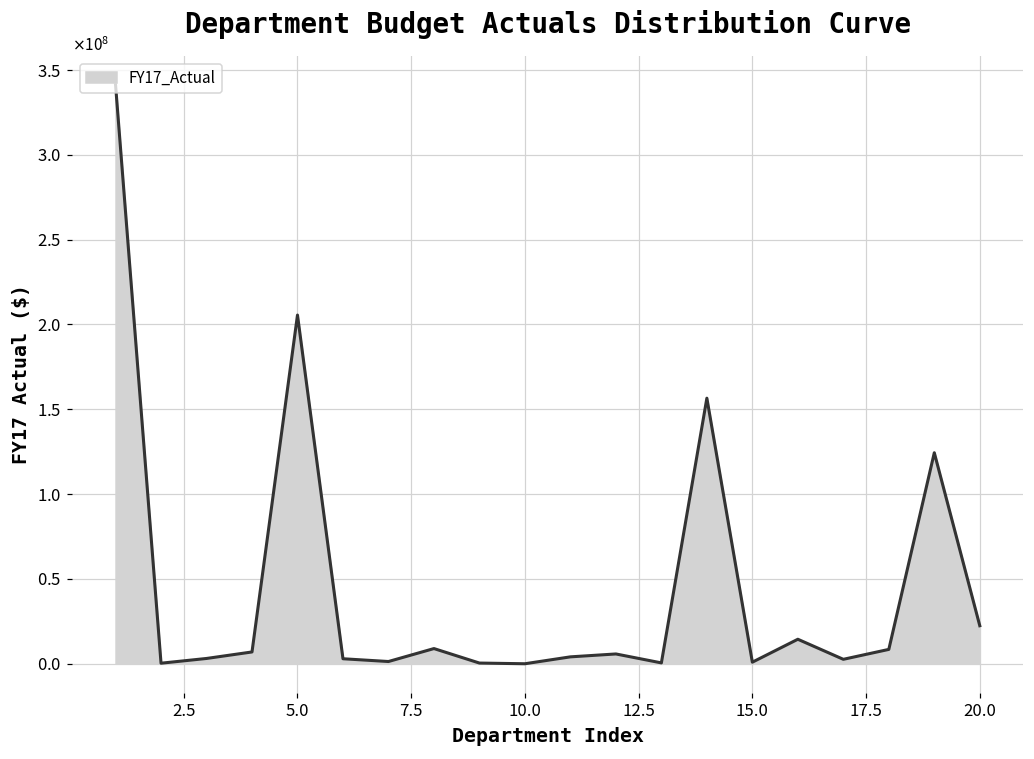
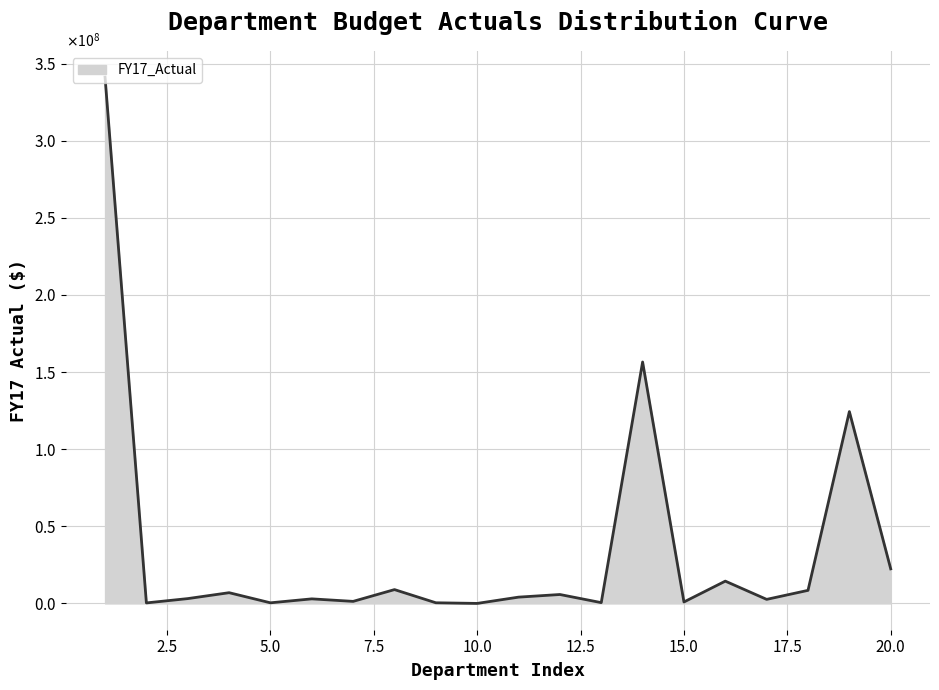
  {
-   "5.0": 206000000,
+   "5.0": 0,
    "10.0": 0,
    "15.0": 1000000,
    "20.0": 22000000
  }
